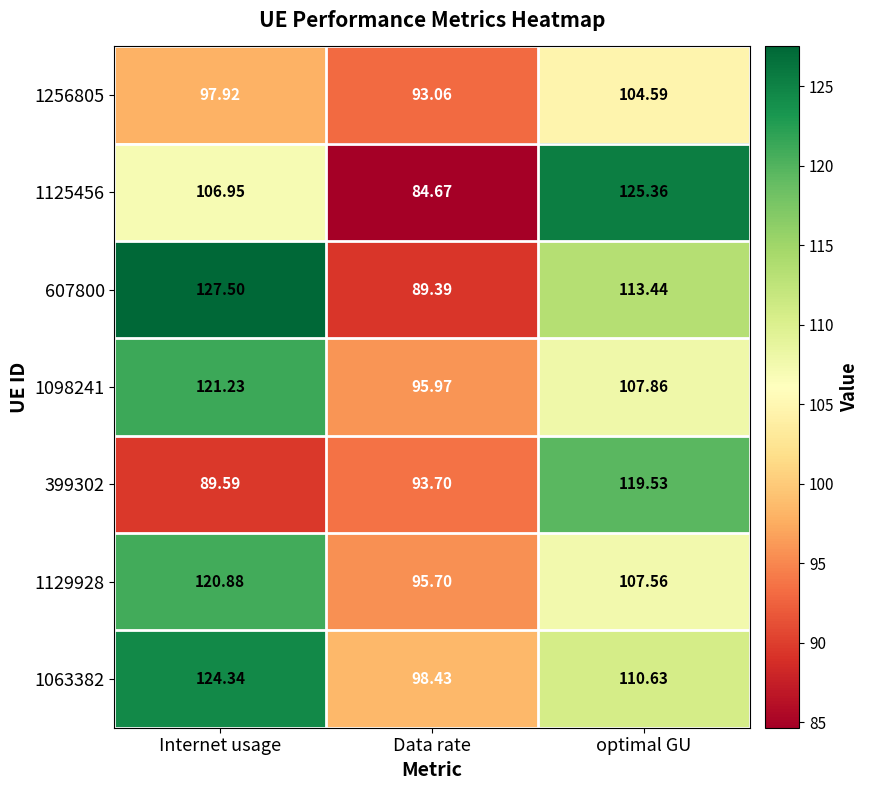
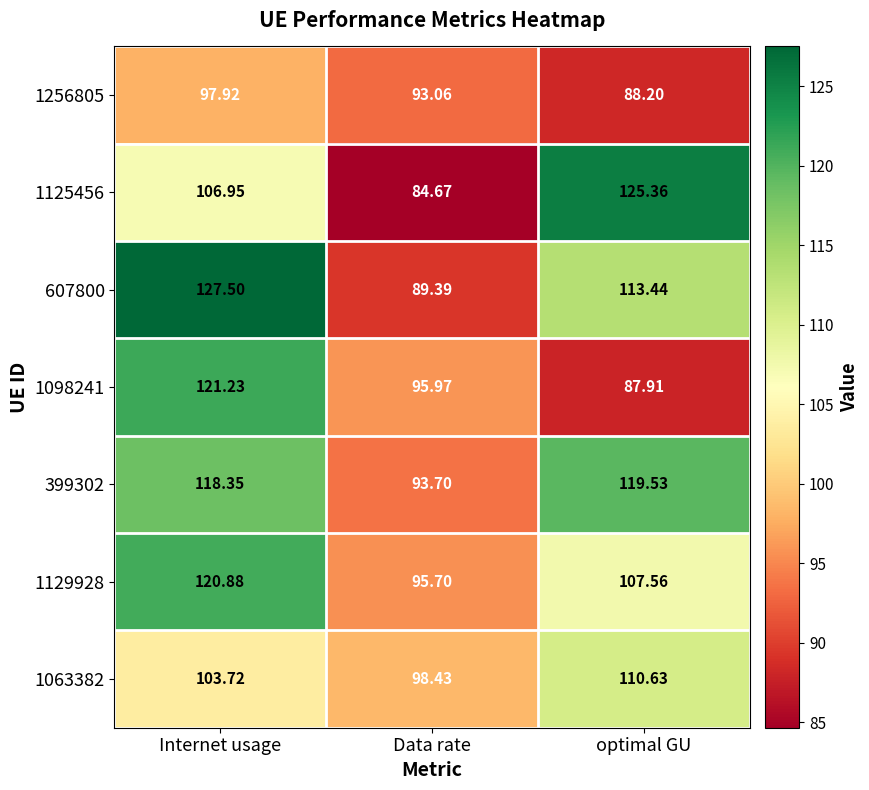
  {
    "1256805": {
      "Internet usage": 97.92,
      "Data rate": 93.06,
-     "optimal GU": 104.59
+     "optimal GU": 88.20
    },
    "1125456": {
      "Internet usage": 106.95,
      "Data rate": 84.67,
      "optimal GU": 125.36
    },
    "607800": {
      "Internet usage": 127.50,
      "Data rate": 89.39,
      "optimal GU": 113.44
    },
    "1098241": {
      "Internet usage": 121.23,
      "Data rate": 95.97,
-     "optimal GU": 107.86
+     "optimal GU": 87.91
    },
    "399302": {
-     "Internet usage": 89.59,
+     "Internet usage": 118.35,
      "Data rate": 93.70,
      "optimal GU": 119.53
    },
    "1129928": {
      "Internet usage": 120.88,
      "Data rate": 95.70,
      "optimal GU": 107.56
    },
    "1063382": {
-     "Internet usage": 124.34,
+     "Internet usage": 103.72,
      "Data rate": 98.43,
      "optimal GU": 110.63
    }
  }
